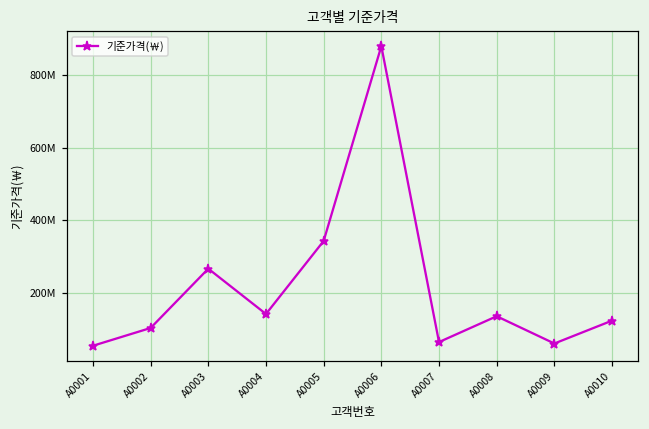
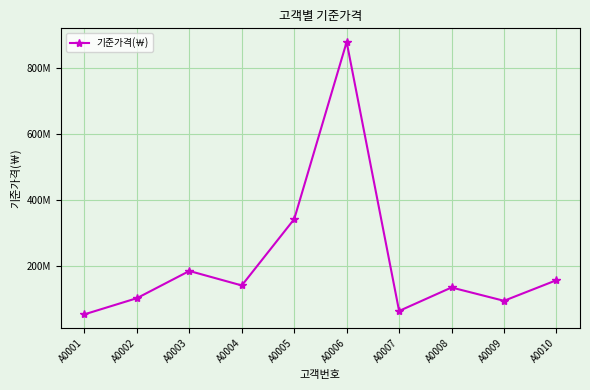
  {
    "A0001": 50000000,
    "A0002": 100000000,
-   "A0003": 270000000,
+   "A0003": 190000000,
    "A0004": 140000000,
    "A0005": 340000000,
    "A0006": 880000000,
    "A0007": 60000000,
    "A0008": 140000000,
-   "A0009": 60000000,
-   "A0010": 120000000
+   "A0009": 100000000,
+   "A0010": 160000000
  }
